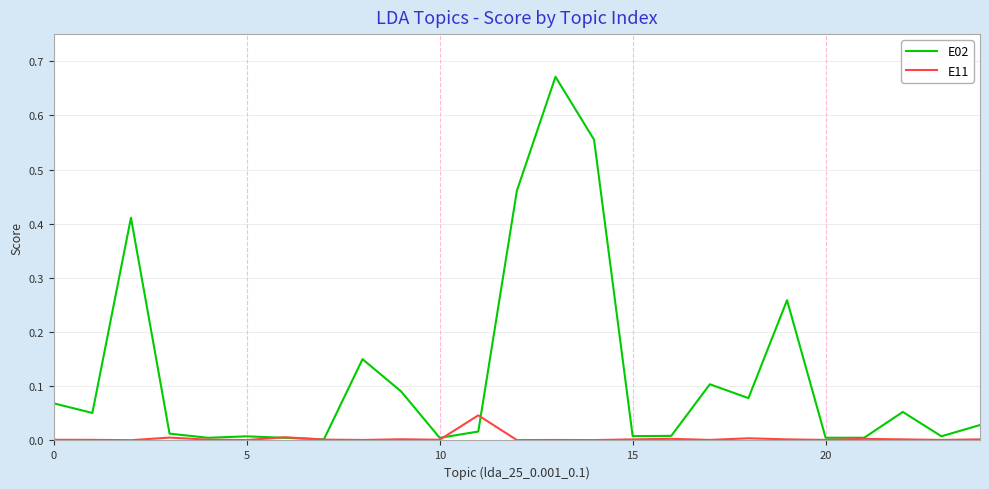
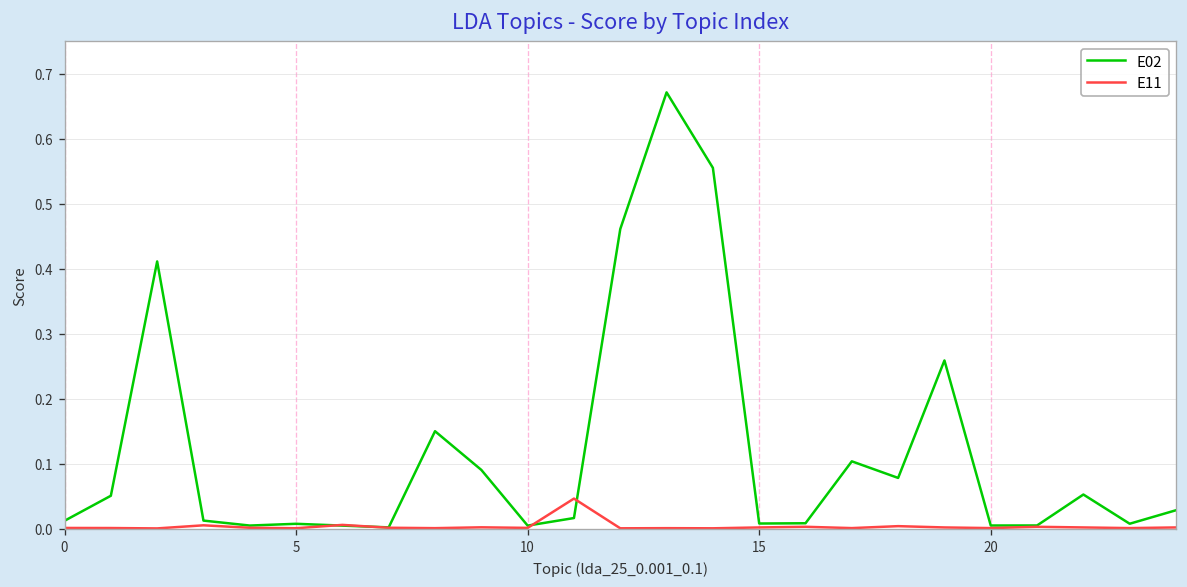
  {
    "E02": {
-     "0": 0.07,
+     "0": 0.01,
      "5": 0.01,
      "15": 0.01
    },
    "E11": {
      "0": 0.00,
      "5": 0.00,
      "15": 0.00
    }
  }
